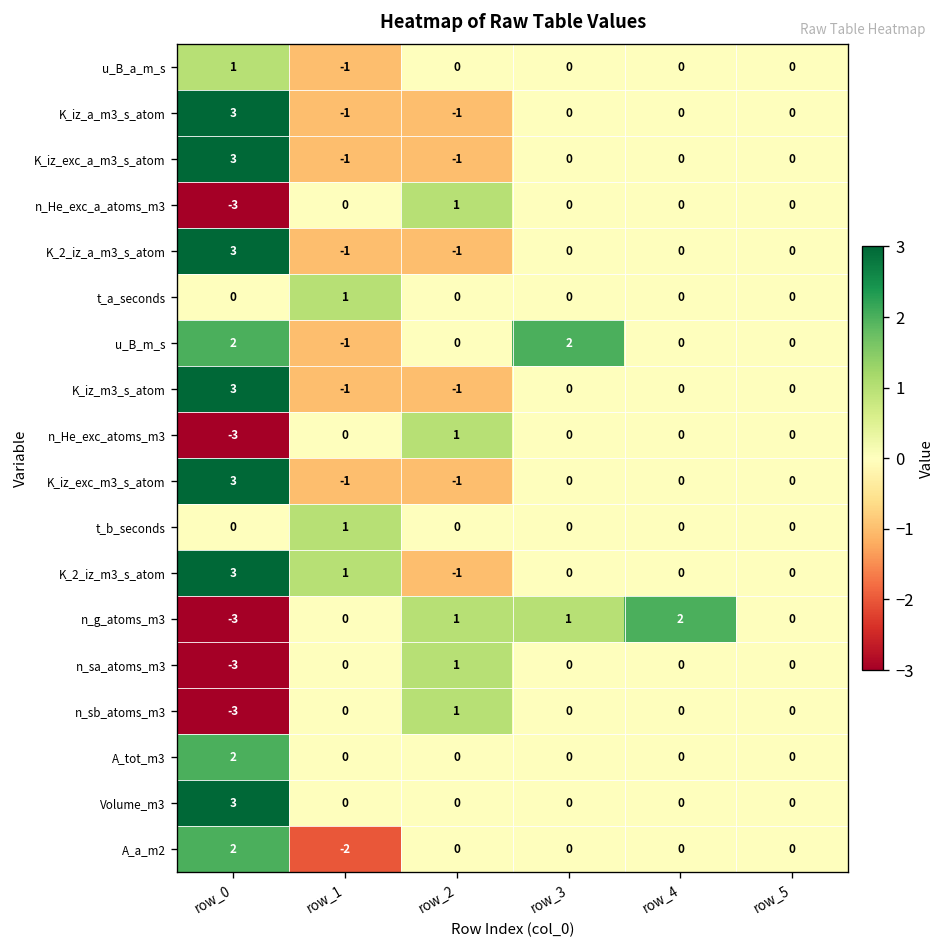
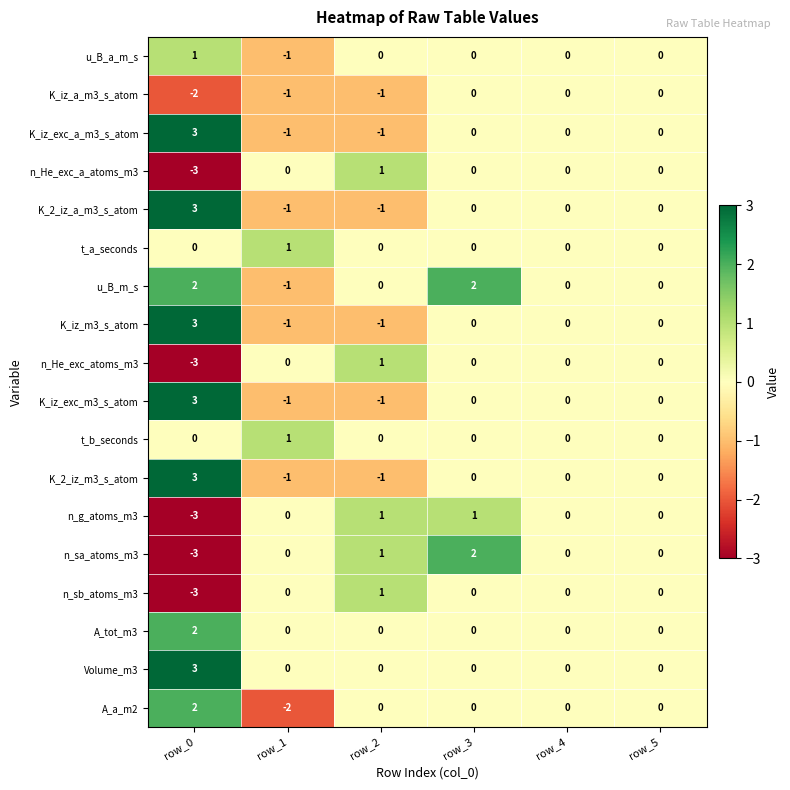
  {
    "u_B_a_m_s": {
      "row_0": 1,
      "row_1": -1,
      "row_2": 0,
      "row_3": 0,
      "row_4": 0,
      "row_5": 0
    },
    "K_iz_a_m3_s_atom": {
-     "row_0": 3,
+     "row_0": -2,
      "row_1": -1,
      "row_2": -1,
      "row_3": 0,
      "row_4": 0,
      "row_5": 0
    },
    "K_iz_exc_a_m3_s_atom": {
      "row_0": 3,
      "row_1": -1,
      "row_2": -1,
      "row_3": 0,
      "row_4": 0,
      "row_5": 0
    },
    "n_He_exc_a_atoms_m3": {
      "row_0": -3,
      "row_1": 0,
      "row_2": 1,
      "row_3": 0,
      "row_4": 0,
      "row_5": 0
    },
    "K_2_iz_a_m3_s_atom": {
      "row_0": 3,
      "row_1": -1,
      "row_2": -1,
      "row_3": 0,
      "row_4": 0,
      "row_5": 0
    },
    "t_a_seconds": {
      "row_0": 0,
      "row_1": 1,
      "row_2": 0,
      "row_3": 0,
      "row_4": 0,
      "row_5": 0
    },
    "u_B_m_s": {
      "row_0": 2,
      "row_1": -1,
      "row_2": 0,
      "row_3": 2,
      "row_4": 0,
      "row_5": 0
    },
    "K_iz_m3_s_atom": {
      "row_0": 3,
      "row_1": -1,
      "row_2": -1,
      "row_3": 0,
      "row_4": 0,
      "row_5": 0
    },
    "n_He_exc_atoms_m3": {
      "row_0": -3,
      "row_1": 0,
      "row_2": 1,
      "row_3": 0,
      "row_4": 0,
      "row_5": 0
    },
    "K_iz_exc_m3_s_atom": {
      "row_0": 3,
      "row_1": -1,
      "row_2": -1,
      "row_3": 0,
      "row_4": 0,
      "row_5": 0
    },
    "t_b_seconds": {
      "row_0": 0,
      "row_1": 1,
      "row_2": 0,
      "row_3": 0,
      "row_4": 0,
      "row_5": 0
    },
    "K_2_iz_m3_s_atom": {
      "row_0": 3,
-     "row_1": 1,
+     "row_1": -1,
      "row_2": -1,
      "row_3": 0,
      "row_4": 0,
      "row_5": 0
    },
    "n_g_atoms_m3": {
      "row_0": -3,
      "row_1": 0,
      "row_2": 1,
      "row_3": 1,
-     "row_4": 2,
+     "row_4": 0,
      "row_5": 0
    },
    "n_sa_atoms_m3": {
      "row_0": -3,
      "row_1": 0,
      "row_2": 1,
-     "row_3": 0,
+     "row_3": 2,
      "row_4": 0,
      "row_5": 0
    },
    "n_sb_atoms_m3": {
      "row_0": -3,
      "row_1": 0,
      "row_2": 1,
      "row_3": 0,
      "row_4": 0,
      "row_5": 0
    },
    "A_tot_m3": {
      "row_0": 2,
      "row_1": 0,
      "row_2": 0,
      "row_3": 0,
      "row_4": 0,
      "row_5": 0
    },
    "Volume_m3": {
      "row_0": 3,
      "row_1": 0,
      "row_2": 0,
      "row_3": 0,
      "row_4": 0,
      "row_5": 0
    },
    "A_a_m2": {
      "row_0": 2,
      "row_1": -2,
      "row_2": 0,
      "row_3": 0,
      "row_4": 0,
      "row_5": 0
    }
  }
